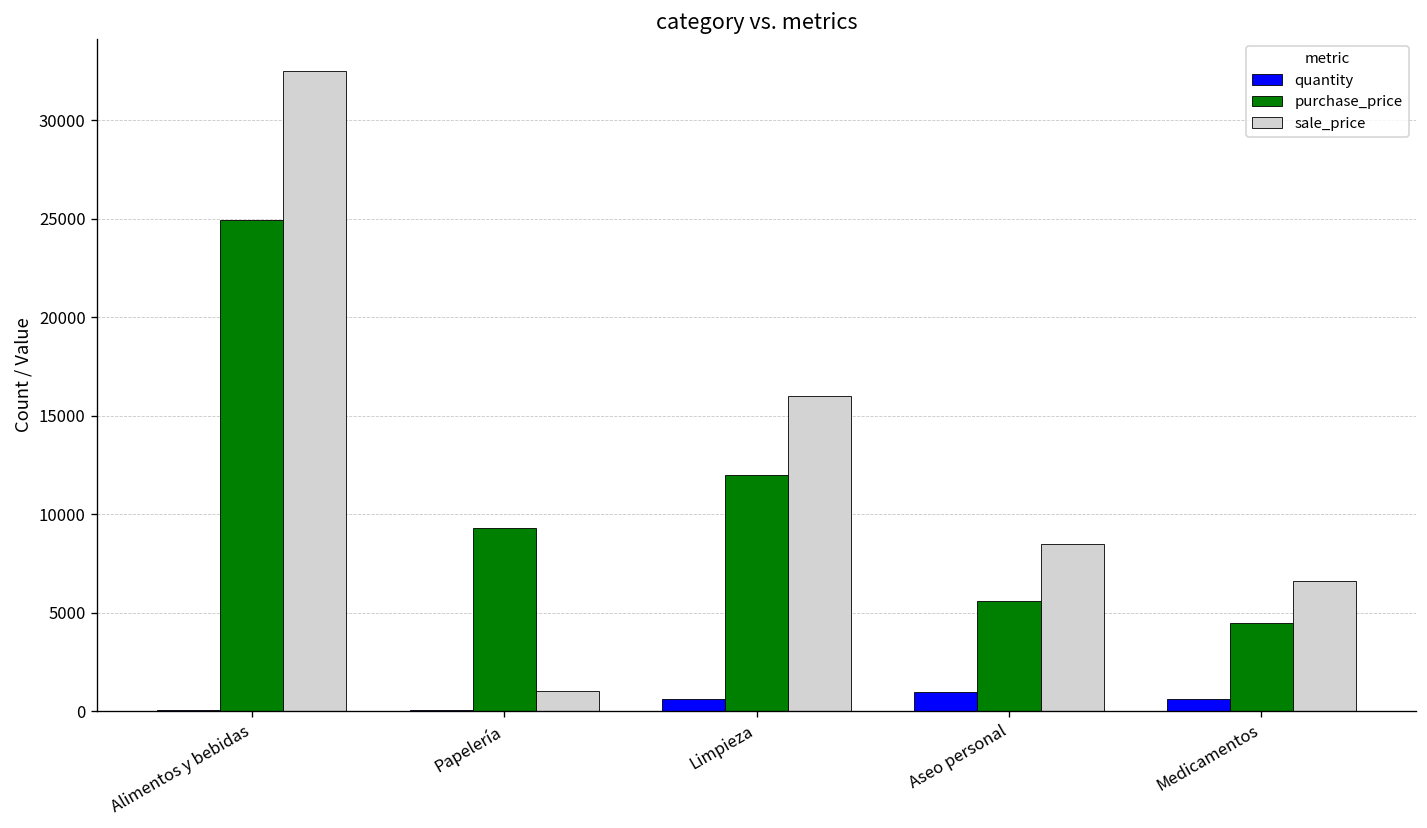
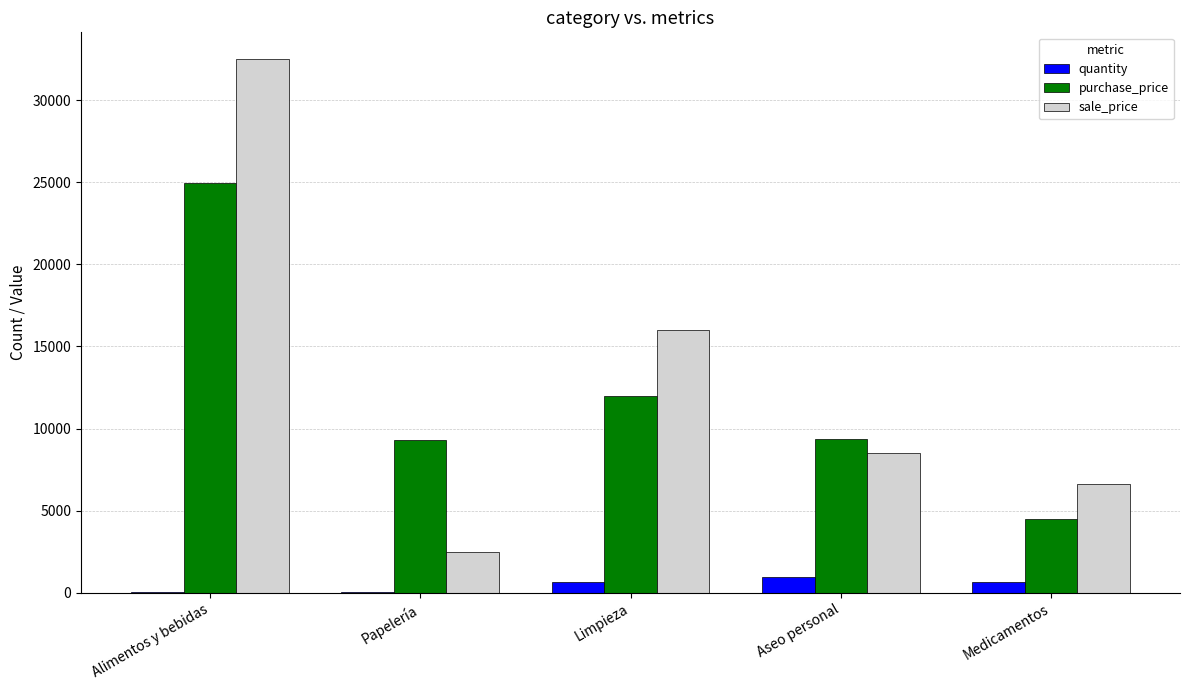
  {
    "quantity": {
      "Limpieza": 600,
      "Aseo personal": 1000,
      "Medicamentos": 600
    },
    "purchase_price": {
      "Alimentos y bebidas": 25000,
      "Papelería": 9300,
      "Limpieza": 12000,
-     "Aseo personal": 5600,
+     "Aseo personal": 9300,
      "Medicamentos": 4500
    },
    "sale_price": {
      "Alimentos y bebidas": 32500,
-     "Papelería": 1000,
+     "Papelería": 2500,
      "Limpieza": 16000,
      "Aseo personal": 8500,
      "Medicamentos": 6600
    }
  }
